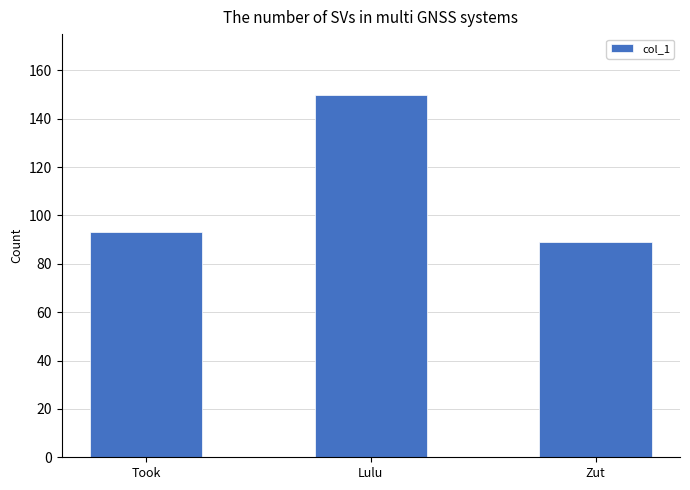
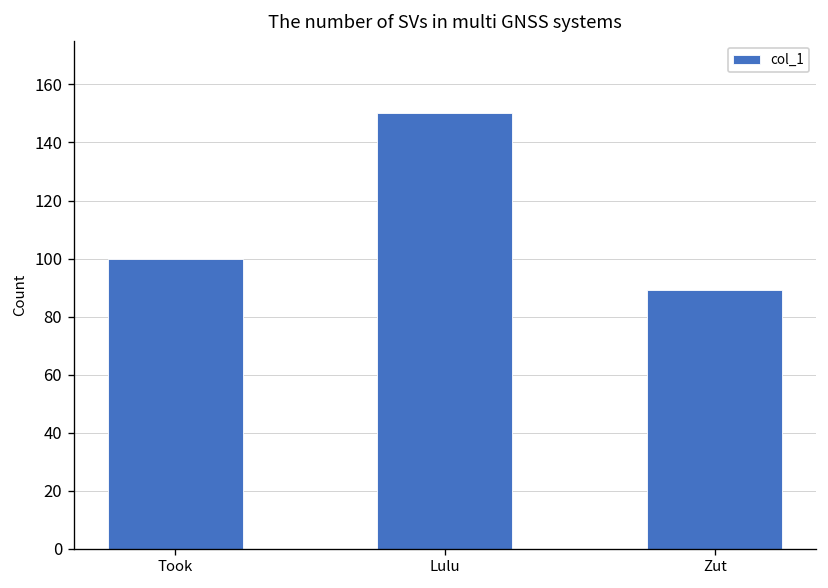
  {
-   "Took": 93,
+   "Took": 100,
    "Lulu": 150,
    "Zut": 89
  }
